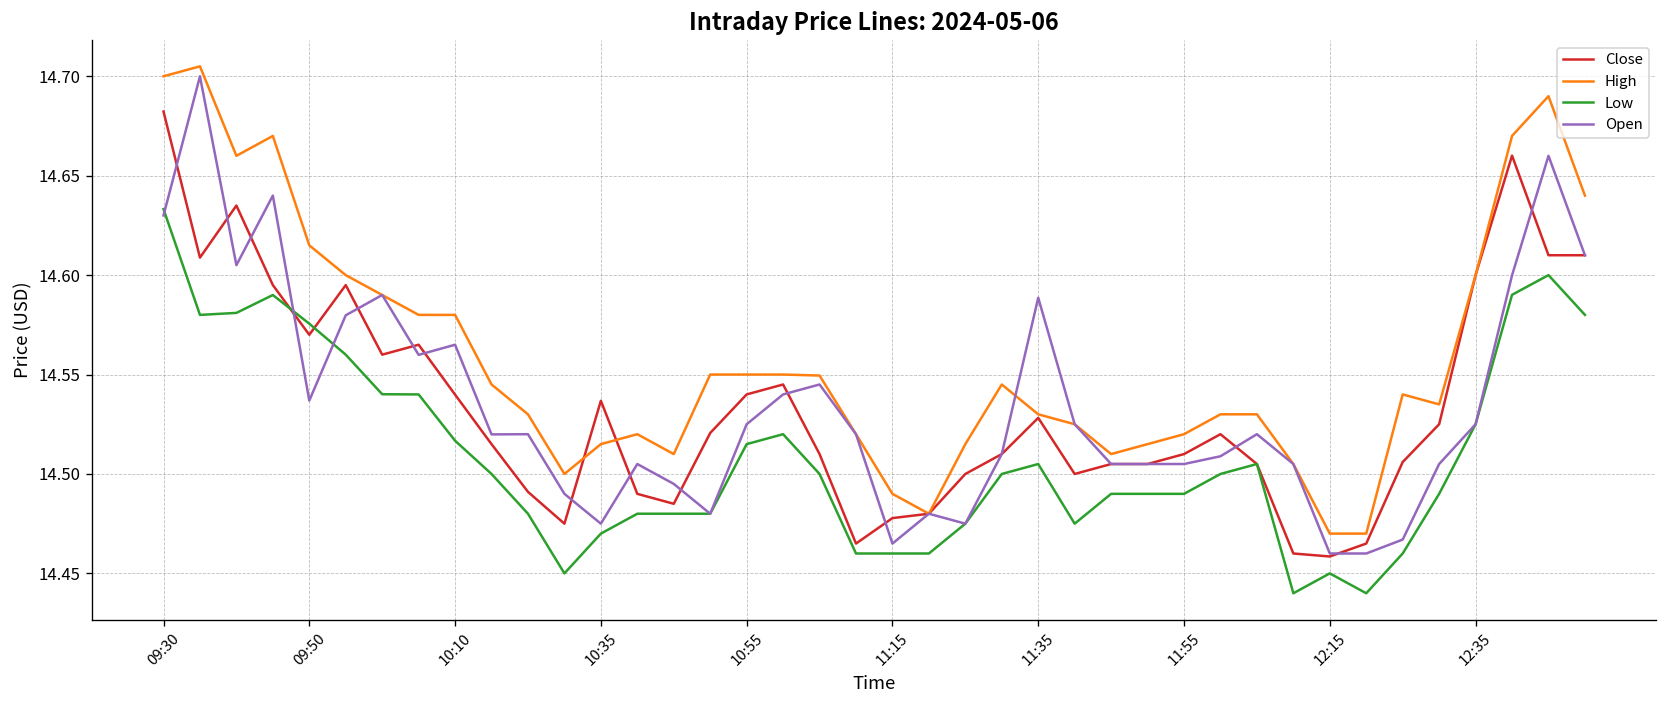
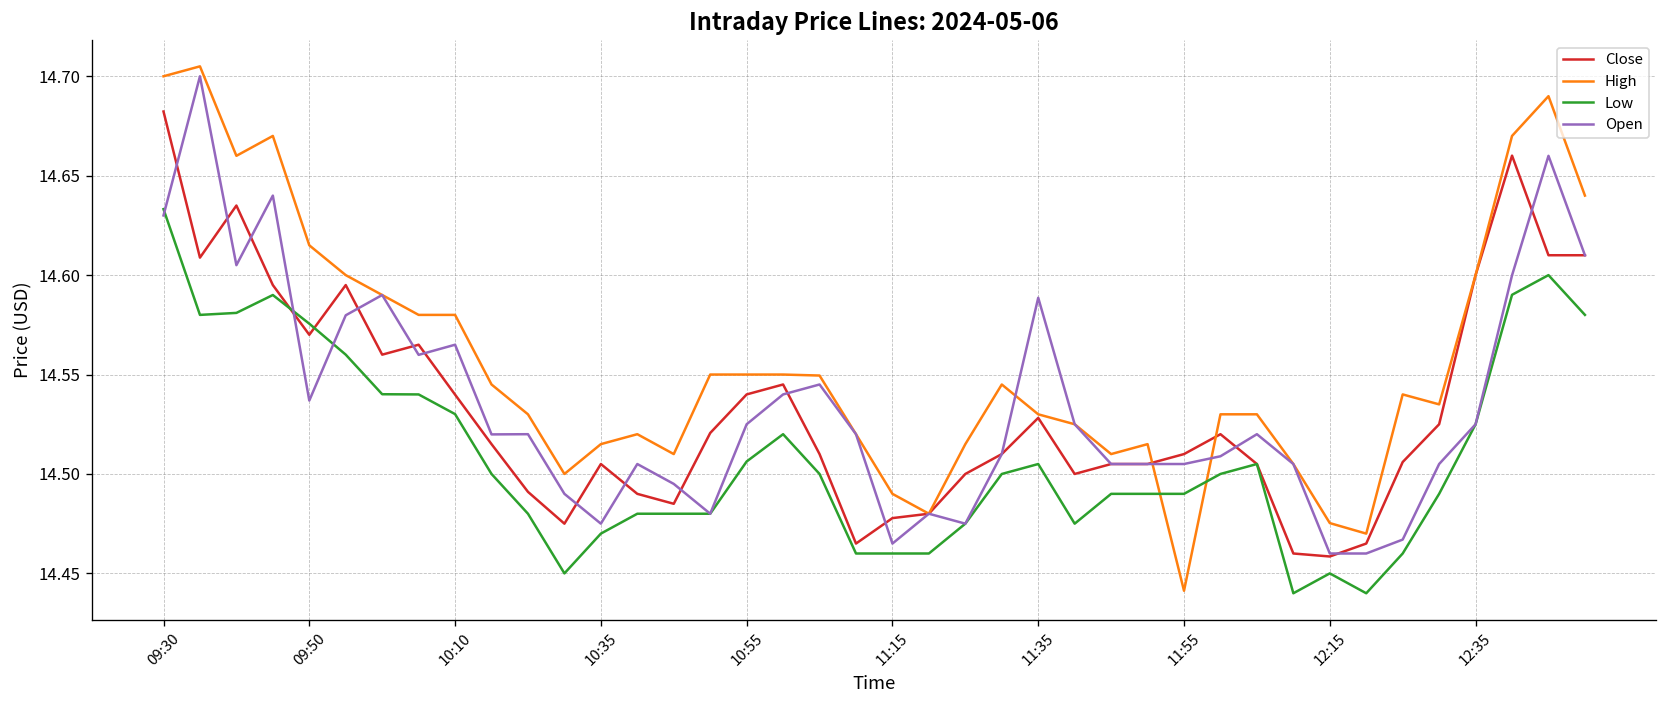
  {
    "Close": {
      "09:30": 14.682,
      "09:50": 14.570,
      "10:10": 14.540,
-     "10:35": 14.537,
+     "10:35": 14.505,
      "10:55": 14.540,
      "11:15": 14.478,
      "11:35": 14.528,
      "11:55": 14.510
    },
    "High": {
      "09:30": 14.700,
      "09:50": 14.615,
      "10:10": 14.580,
      "10:35": 14.515,
      "10:55": 14.550,
      "11:15": 14.490,
      "11:35": 14.530,
-     "11:55": 14.520,
-     "12:15": 14.470
+     "11:55": 14.441,
+     "12:15": 14.475
    },
    "Low": {
      "09:30": 14.633,
      "09:50": 14.576,
-     "10:10": 14.517,
+     "10:10": 14.530,
      "10:35": 14.470,
-     "10:55": 14.515,
+     "10:55": 14.506,
      "11:15": 14.460,
      "11:35": 14.505,
      "11:55": 14.490,
      "12:15": 14.450
    },
    "Open": {
      "09:30": 14.630,
      "09:50": 14.537,
      "10:10": 14.565,
      "10:35": 14.475,
      "10:55": 14.525,
      "11:15": 14.465,
      "11:35": 14.589,
      "11:55": 14.505
    }
  }
